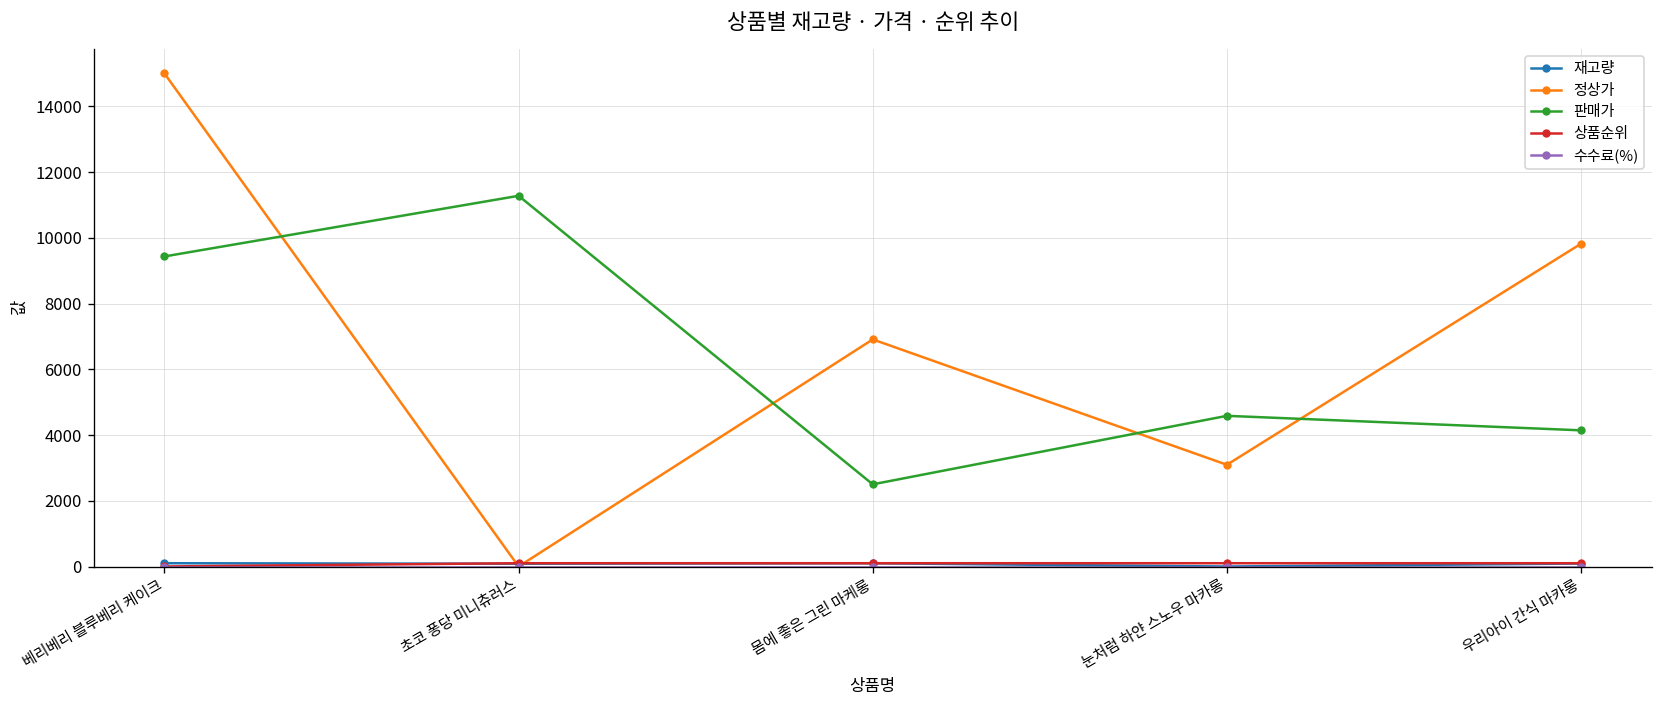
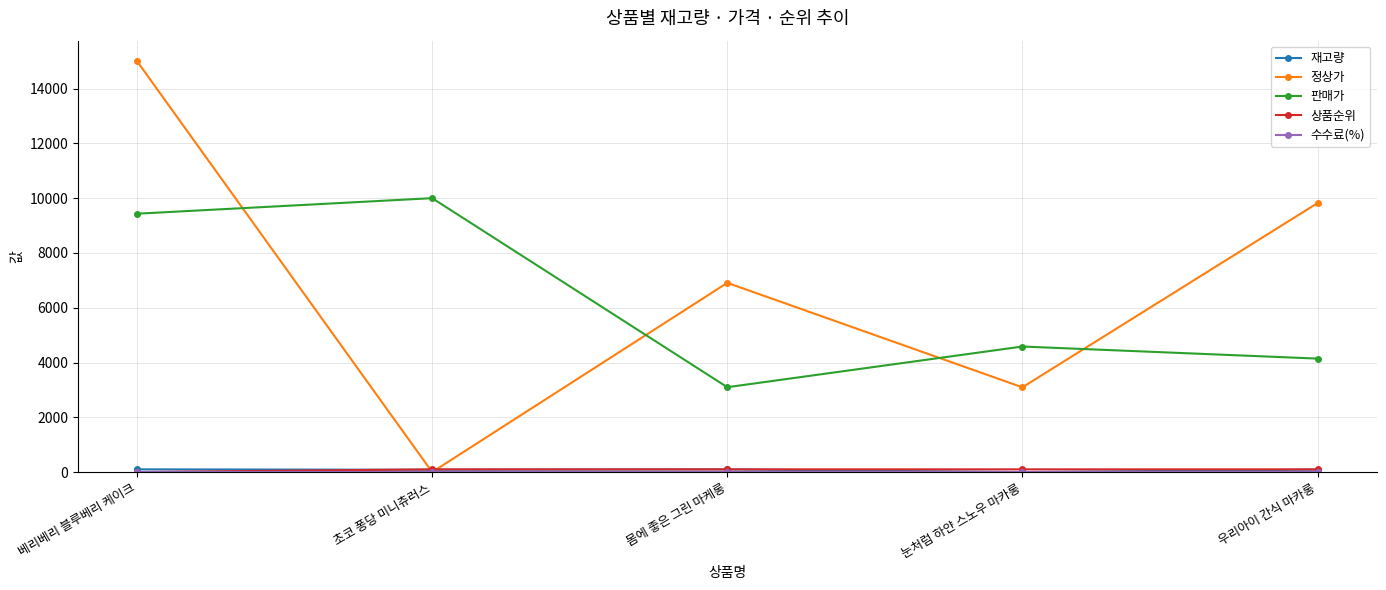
  {
    "재고량": {
      "베리베리 블루베리 케이크": 100
    },
    "정상가": {
      "베리베리 블루베리 케이크": 15000,
      "몸에 좋은 그린 마케롱": 6900,
      "눈처럼 하얀 스노우 마카롱": 3100,
      "우리아이 간식 마카롱": 9800
    },
    "판매가": {
      "베리베리 블루베리 케이크": 9400,
-     "초코 퐁당 미니츄러스": 11300,
-     "몸에 좋은 그린 마케롱": 2500,
+     "초코 퐁당 미니츄러스": 10000,
+     "몸에 좋은 그린 마케롱": 3100,
      "눈처럼 하얀 스노우 마카롱": 4600,
      "우리아이 간식 마카롱": 4100
    },
    "상품순위": {
      "눈처럼 하얀 스노우 마카롱": 100
    },
    "수수료(%)": {
      "몸에 좋은 그린 마케롱": 0
    }
  }
